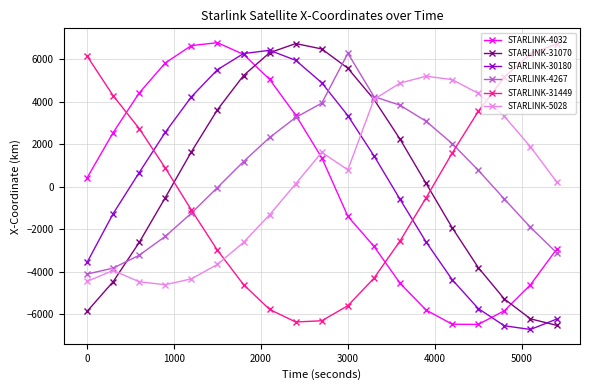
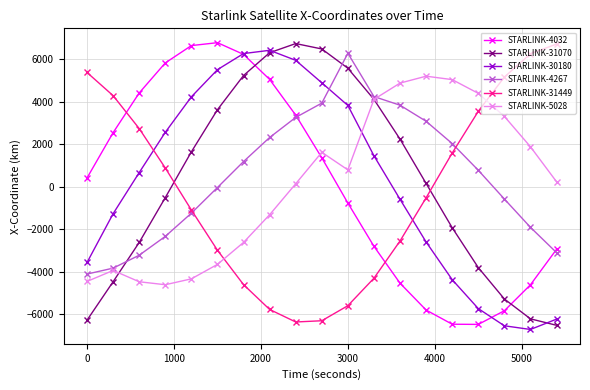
  {
    "STARLINK-4032": {
      "0": 400,
-     "3000": -1400
+     "3000": -800
    },
    "STARLINK-31070": {
-     "0": -5900,
+     "0": -6300,
      "3000": 5600
    },
    "STARLINK-30180": {
      "0": -3600,
-     "3000": 3300
+     "3000": 3800
    },
    "STARLINK-4267": {
      "0": -4100,
      "3000": 6300
    },
    "STARLINK-31449": {
-     "0": 6100,
+     "0": 5400,
      "3000": -5600
    },
    "STARLINK-5028": {
      "0": -4500,
      "3000": 800
    }
  }
